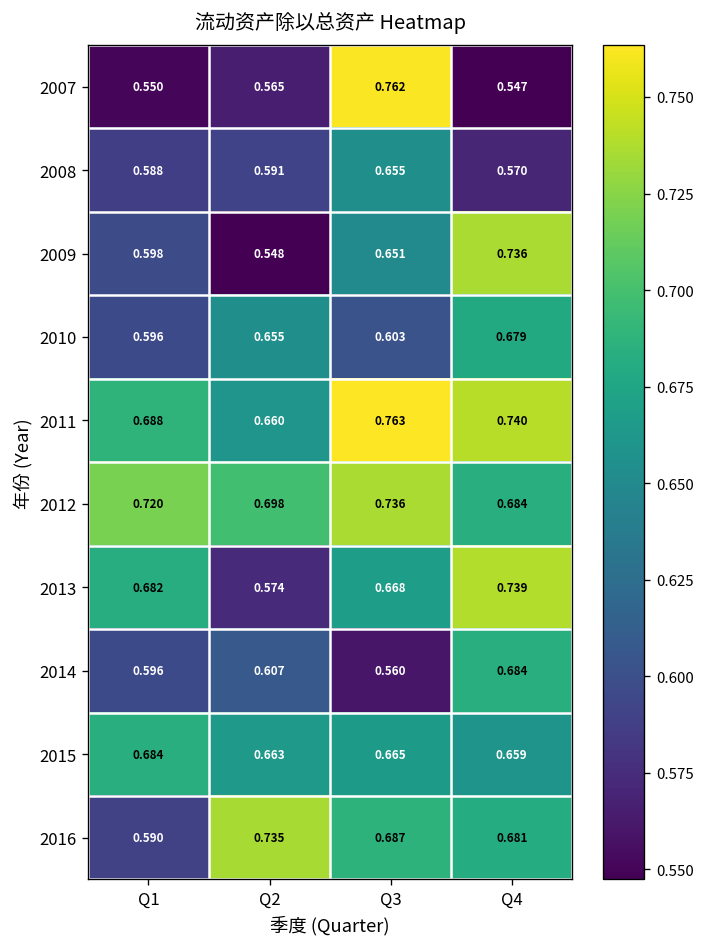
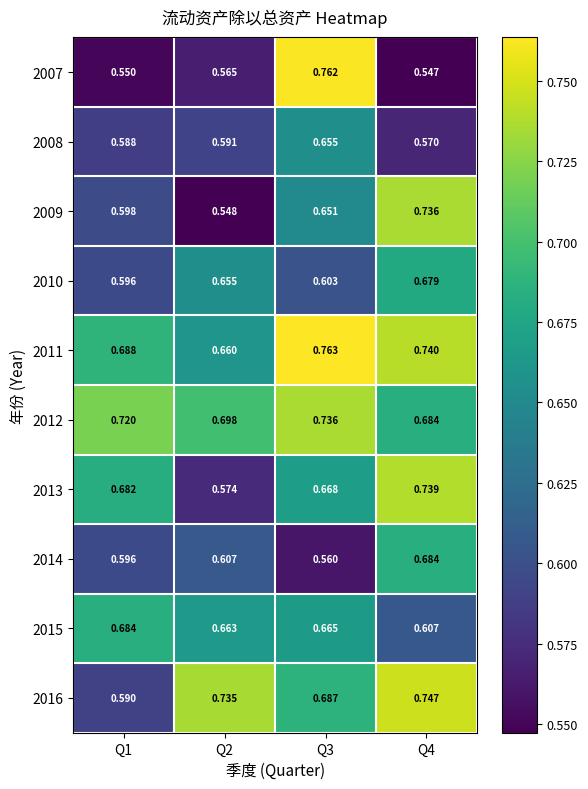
  {
    "2007": {
      "Q1": 0.550,
      "Q2": 0.565,
      "Q3": 0.762,
      "Q4": 0.547
    },
    "2008": {
      "Q1": 0.588,
      "Q2": 0.591,
      "Q3": 0.655,
      "Q4": 0.570
    },
    "2009": {
      "Q1": 0.598,
      "Q2": 0.548,
      "Q3": 0.651,
      "Q4": 0.736
    },
    "2010": {
      "Q1": 0.596,
      "Q2": 0.655,
      "Q3": 0.603,
      "Q4": 0.679
    },
    "2011": {
      "Q1": 0.688,
      "Q2": 0.660,
      "Q3": 0.763,
      "Q4": 0.740
    },
    "2012": {
      "Q1": 0.720,
      "Q2": 0.698,
      "Q3": 0.736,
      "Q4": 0.684
    },
    "2013": {
      "Q1": 0.682,
      "Q2": 0.574,
      "Q3": 0.668,
      "Q4": 0.739
    },
    "2014": {
      "Q1": 0.596,
      "Q2": 0.607,
      "Q3": 0.560,
      "Q4": 0.684
    },
    "2015": {
      "Q1": 0.684,
      "Q2": 0.663,
      "Q3": 0.665,
-     "Q4": 0.659
+     "Q4": 0.607
    },
    "2016": {
      "Q1": 0.590,
      "Q2": 0.735,
      "Q3": 0.687,
-     "Q4": 0.681
+     "Q4": 0.747
    }
  }
